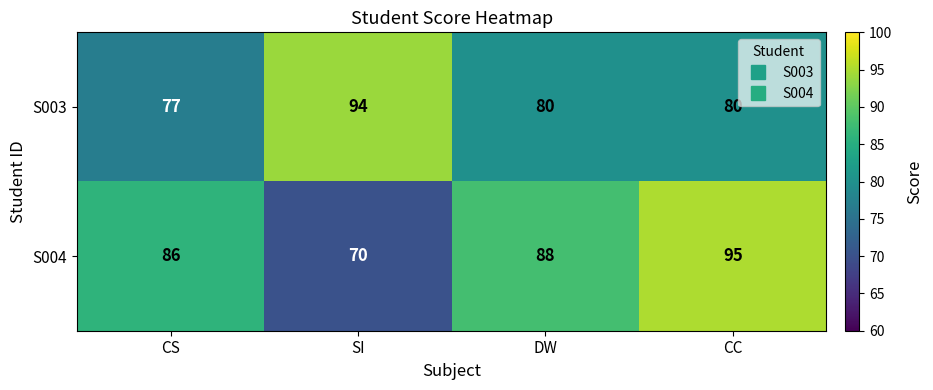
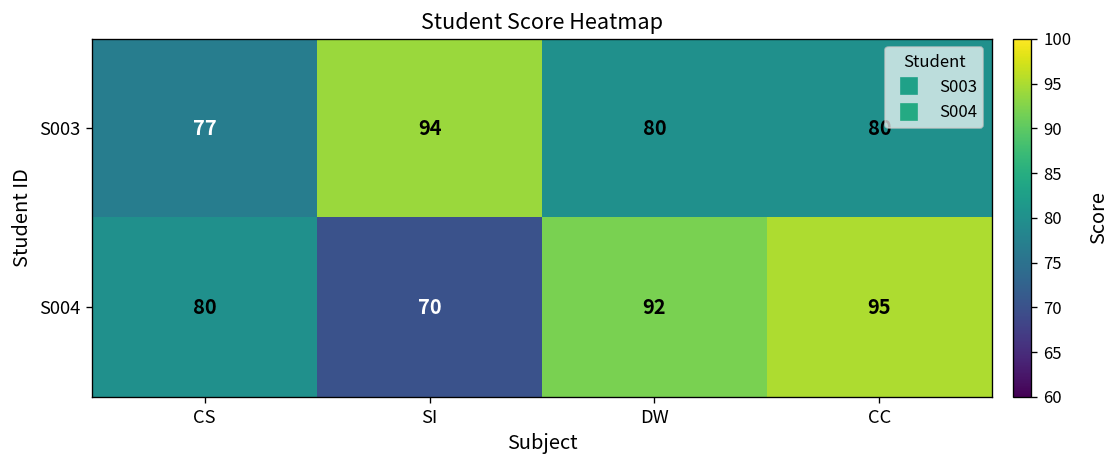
  {
    "S003": {
      "CS": 77,
      "SI": 94,
      "DW": 80
    },
    "S004": {
-     "CS": 86,
+     "CS": 80,
      "SI": 70,
-     "DW": 88,
+     "DW": 92,
      "CC": 95
    }
  }
